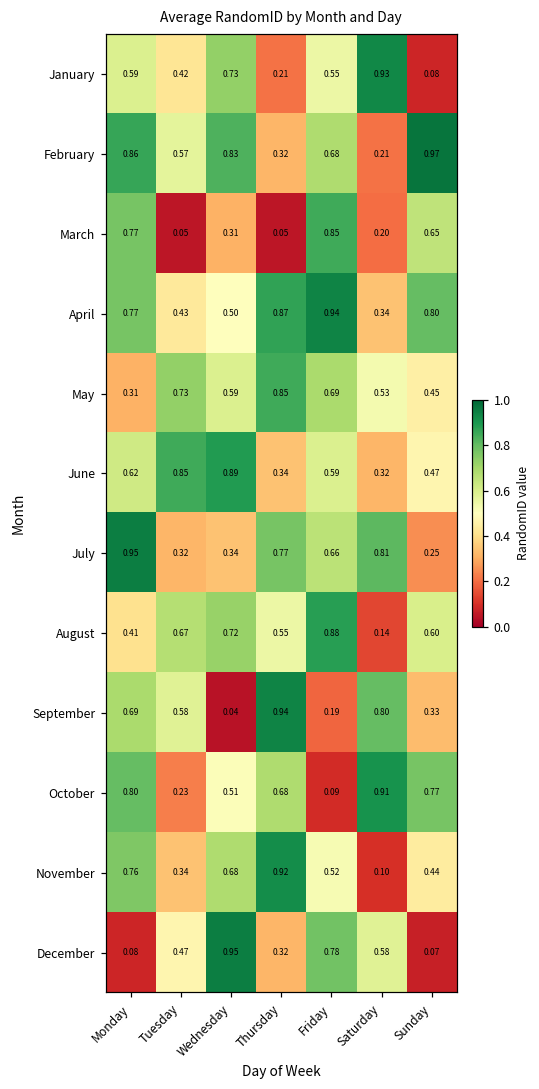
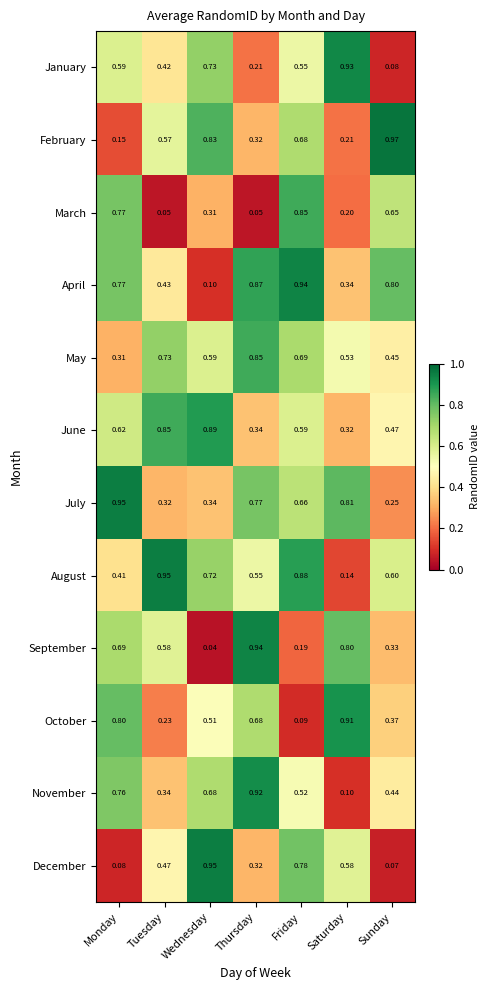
  {
    "January": {
      "Monday": 0.59,
      "Tuesday": 0.42,
      "Wednesday": 0.73,
      "Thursday": 0.21,
      "Friday": 0.55,
      "Saturday": 0.93,
      "Sunday": 0.08
    },
    "February": {
-     "Monday": 0.86,
+     "Monday": 0.15,
      "Tuesday": 0.57,
      "Wednesday": 0.83,
      "Thursday": 0.32,
      "Friday": 0.68,
      "Saturday": 0.21,
      "Sunday": 0.97
    },
    "March": {
      "Monday": 0.77,
      "Tuesday": 0.05,
      "Wednesday": 0.31,
      "Thursday": 0.05,
      "Friday": 0.85,
      "Saturday": 0.20,
      "Sunday": 0.65
    },
    "April": {
      "Monday": 0.77,
      "Tuesday": 0.43,
-     "Wednesday": 0.50,
+     "Wednesday": 0.10,
      "Thursday": 0.87,
      "Friday": 0.94,
      "Saturday": 0.34,
      "Sunday": 0.80
    },
    "May": {
      "Monday": 0.31,
      "Tuesday": 0.73,
      "Wednesday": 0.59,
      "Thursday": 0.85,
      "Friday": 0.69,
      "Saturday": 0.53,
      "Sunday": 0.45
    },
    "June": {
      "Monday": 0.62,
      "Tuesday": 0.85,
      "Wednesday": 0.89,
      "Thursday": 0.34,
      "Friday": 0.59,
      "Saturday": 0.32,
      "Sunday": 0.47
    },
    "July": {
      "Monday": 0.95,
      "Tuesday": 0.32,
      "Wednesday": 0.34,
      "Thursday": 0.77,
      "Friday": 0.66,
      "Saturday": 0.81,
      "Sunday": 0.25
    },
    "August": {
      "Monday": 0.41,
-     "Tuesday": 0.67,
+     "Tuesday": 0.95,
      "Wednesday": 0.72,
      "Thursday": 0.55,
      "Friday": 0.88,
      "Saturday": 0.14,
      "Sunday": 0.60
    },
    "September": {
      "Monday": 0.69,
      "Tuesday": 0.58,
      "Wednesday": 0.04,
      "Thursday": 0.94,
      "Friday": 0.19,
      "Saturday": 0.80,
      "Sunday": 0.33
    },
    "October": {
      "Monday": 0.80,
      "Tuesday": 0.23,
      "Wednesday": 0.51,
      "Thursday": 0.68,
      "Friday": 0.09,
      "Saturday": 0.91,
-     "Sunday": 0.77
+     "Sunday": 0.37
    },
    "November": {
      "Monday": 0.76,
      "Tuesday": 0.34,
      "Wednesday": 0.68,
      "Thursday": 0.92,
      "Friday": 0.52,
      "Saturday": 0.10,
      "Sunday": 0.44
    },
    "December": {
      "Monday": 0.08,
      "Tuesday": 0.47,
      "Wednesday": 0.95,
      "Thursday": 0.32,
      "Friday": 0.78,
      "Saturday": 0.58,
      "Sunday": 0.07
    }
  }
